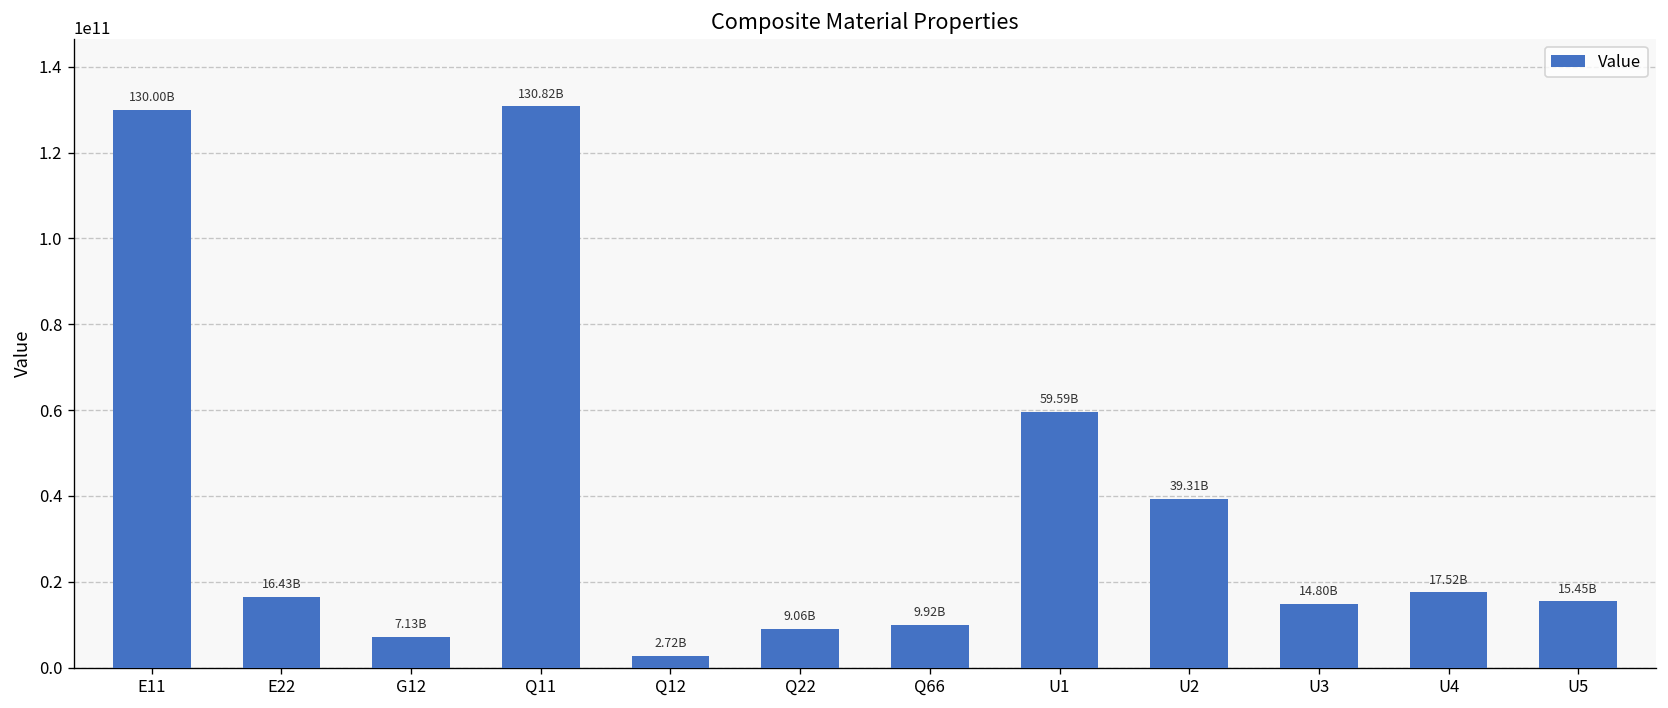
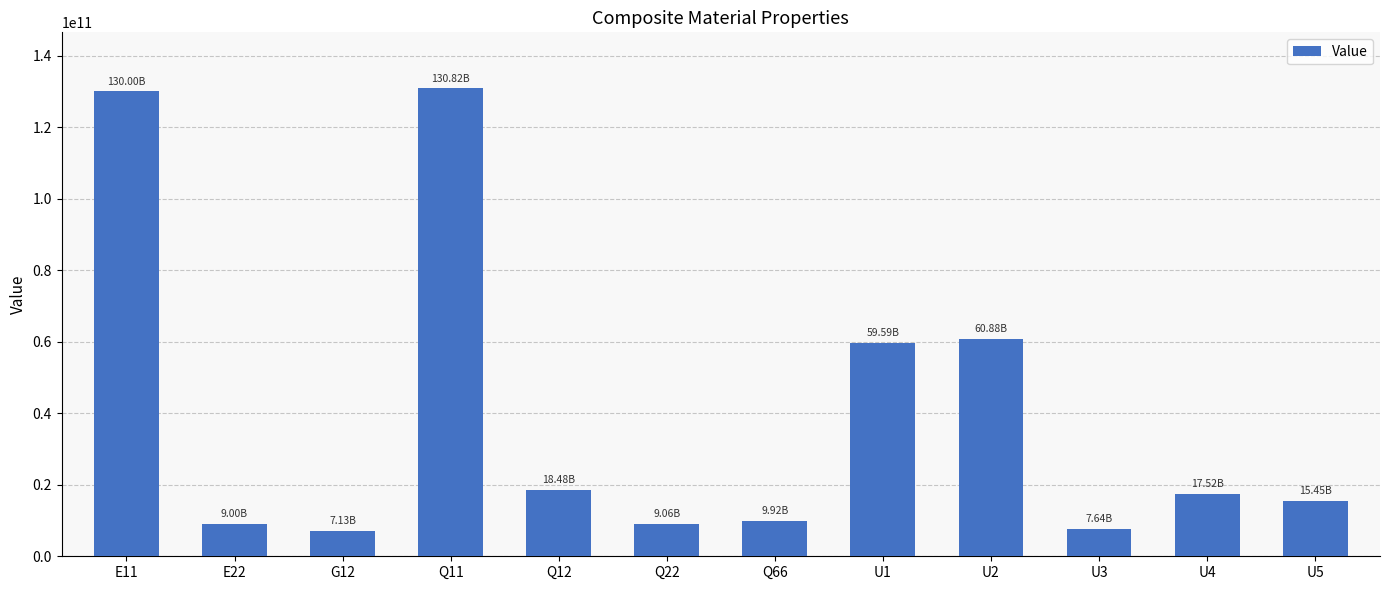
  {
    "E11": "130.00B",
-   "E22": "16.43B",
+   "E22": "9.00B",
    "G12": "7.13B",
    "Q11": "130.82B",
-   "Q12": "2.72B",
+   "Q12": "18.48B",
    "Q22": "9.06B",
    "Q66": "9.92B",
    "U1": "59.59B",
-   "U2": "39.31B",
-   "U3": "14.80B",
+   "U2": "60.88B",
+   "U3": "7.64B",
    "U4": "17.52B",
    "U5": "15.45B"
  }
